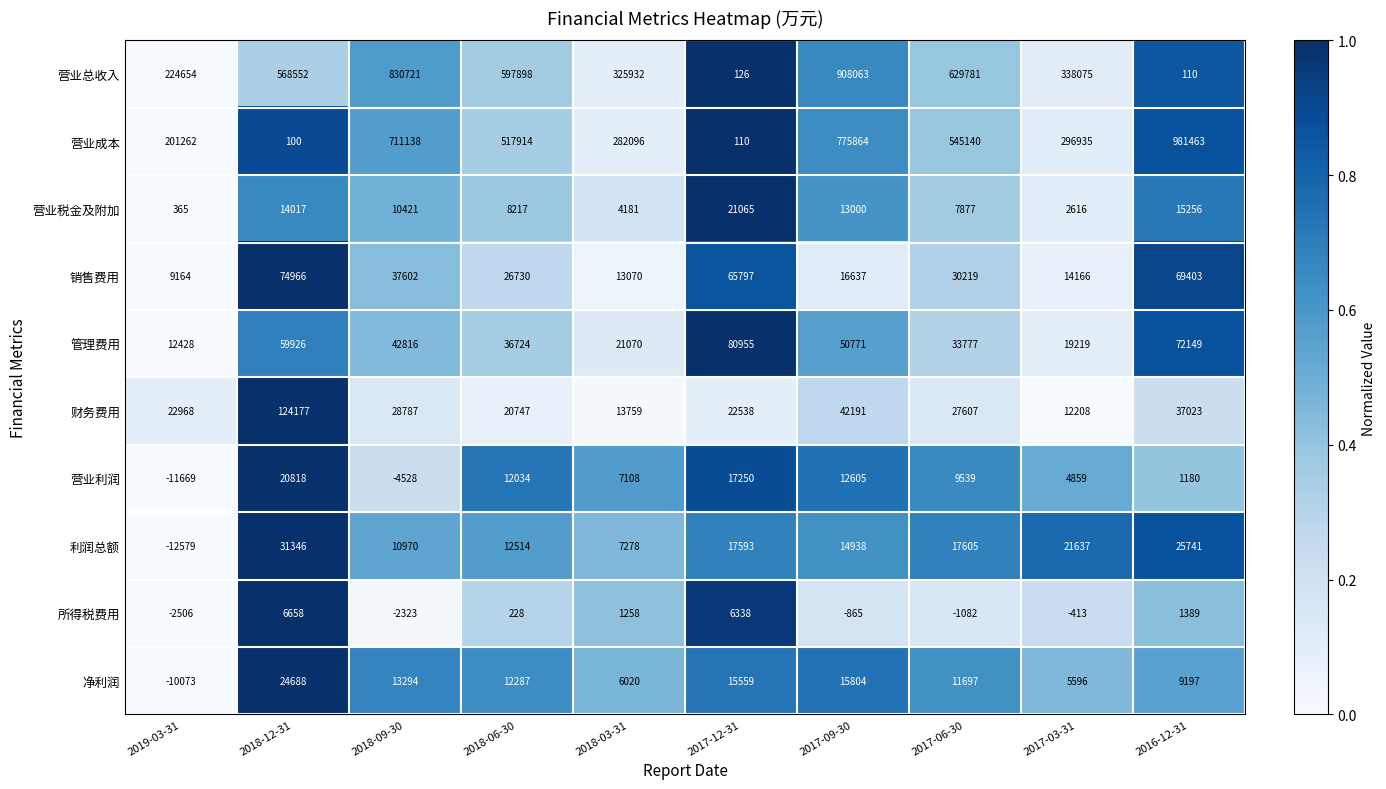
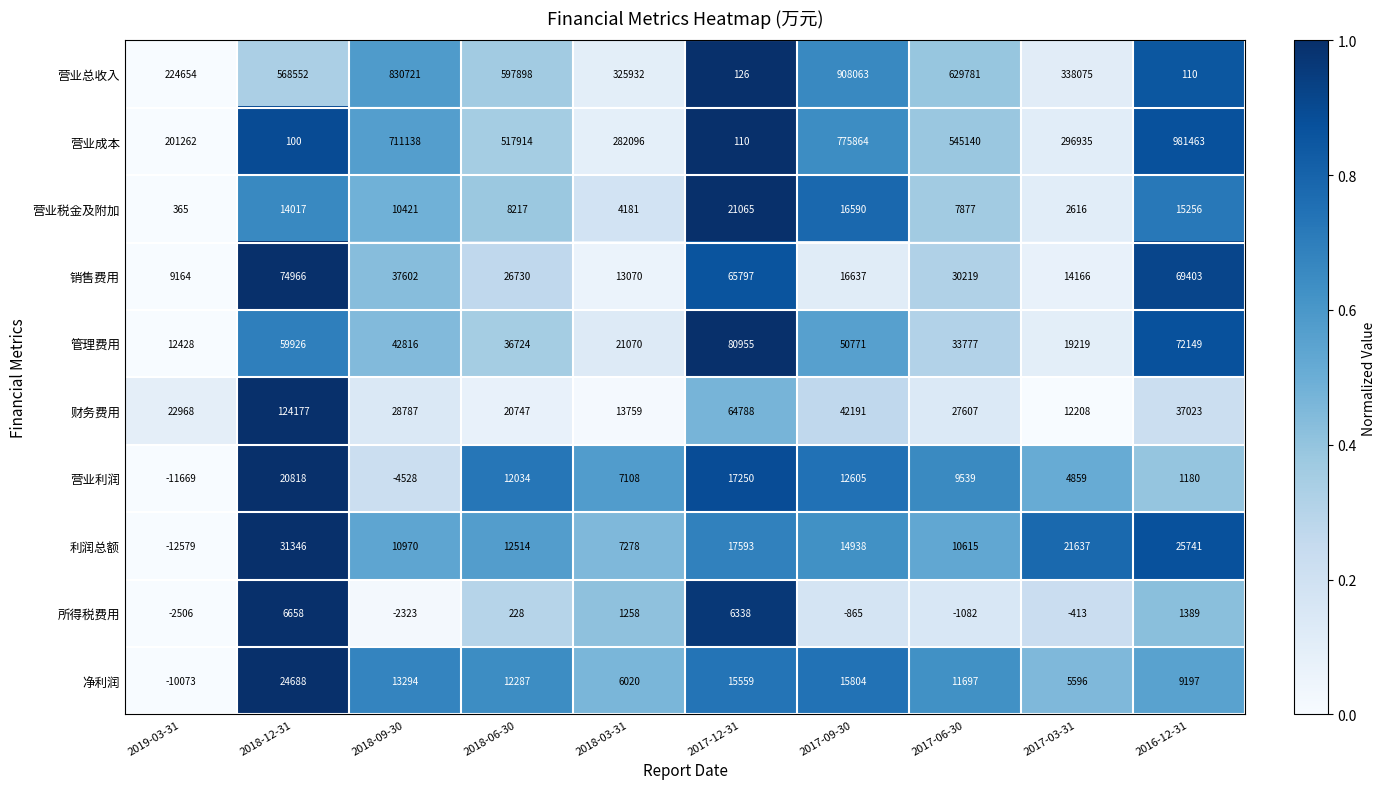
  {
    "营业总收入": {
      "2019-03-31": 224654,
      "2018-12-31": 568552,
      "2018-09-30": 830721,
      "2018-06-30": 597898,
      "2018-03-31": 325932,
      "2017-12-31": 126,
      "2017-09-30": 908063,
      "2017-06-30": 629781,
      "2017-03-31": 338075,
      "2016-12-31": 110
    },
    "营业成本": {
      "2019-03-31": 201262,
      "2018-12-31": 100,
      "2018-09-30": 711138,
      "2018-06-30": 517914,
      "2018-03-31": 282096,
      "2017-12-31": 110,
      "2017-09-30": 775864,
      "2017-06-30": 545140,
      "2017-03-31": 296935,
      "2016-12-31": 981463
    },
    "营业税金及附加": {
      "2019-03-31": 365,
      "2018-12-31": 14017,
      "2018-09-30": 10421,
      "2018-06-30": 8217,
      "2018-03-31": 4181,
      "2017-12-31": 21065,
-     "2017-09-30": 13000,
+     "2017-09-30": 16590,
      "2017-06-30": 7877,
      "2017-03-31": 2616,
      "2016-12-31": 15256
    },
    "销售费用": {
      "2019-03-31": 9164,
      "2018-12-31": 74966,
      "2018-09-30": 37602,
      "2018-06-30": 26730,
      "2018-03-31": 13070,
      "2017-12-31": 65797,
      "2017-09-30": 16637,
      "2017-06-30": 30219,
      "2017-03-31": 14166,
      "2016-12-31": 69403
    },
    "管理费用": {
      "2019-03-31": 12428,
      "2018-12-31": 59926,
      "2018-09-30": 42816,
      "2018-06-30": 36724,
      "2018-03-31": 21070,
      "2017-12-31": 80955,
      "2017-09-30": 50771,
      "2017-06-30": 33777,
      "2017-03-31": 19219,
      "2016-12-31": 72149
    },
    "财务费用": {
      "2019-03-31": 22968,
      "2018-12-31": 124177,
      "2018-09-30": 28787,
      "2018-06-30": 20747,
      "2018-03-31": 13759,
-     "2017-12-31": 22538,
+     "2017-12-31": 64788,
      "2017-09-30": 42191,
      "2017-06-30": 27607,
      "2017-03-31": 12208,
      "2016-12-31": 37023
    },
    "营业利润": {
      "2019-03-31": -11669,
      "2018-12-31": 20818,
      "2018-09-30": -4528,
      "2018-06-30": 12034,
      "2018-03-31": 7108,
      "2017-12-31": 17250,
      "2017-09-30": 12605,
      "2017-06-30": 9539,
      "2017-03-31": 4859,
      "2016-12-31": 1180
    },
    "利润总额": {
      "2019-03-31": -12579,
      "2018-12-31": 31346,
      "2018-09-30": 10970,
      "2018-06-30": 12514,
      "2018-03-31": 7278,
      "2017-12-31": 17593,
      "2017-09-30": 14938,
-     "2017-06-30": 17605,
+     "2017-06-30": 10615,
      "2017-03-31": 21637,
      "2016-12-31": 25741
    },
    "所得税费用": {
      "2019-03-31": -2506,
      "2018-12-31": 6658,
      "2018-09-30": -2323,
      "2018-06-30": 228,
      "2018-03-31": 1258,
      "2017-12-31": 6338,
      "2017-09-30": -865,
      "2017-06-30": -1082,
      "2017-03-31": -413,
      "2016-12-31": 1389
    },
    "净利润": {
      "2019-03-31": -10073,
      "2018-12-31": 24688,
      "2018-09-30": 13294,
      "2018-06-30": 12287,
      "2018-03-31": 6020,
      "2017-12-31": 15559,
      "2017-09-30": 15804,
      "2017-06-30": 11697,
      "2017-03-31": 5596,
      "2016-12-31": 9197
    }
  }
